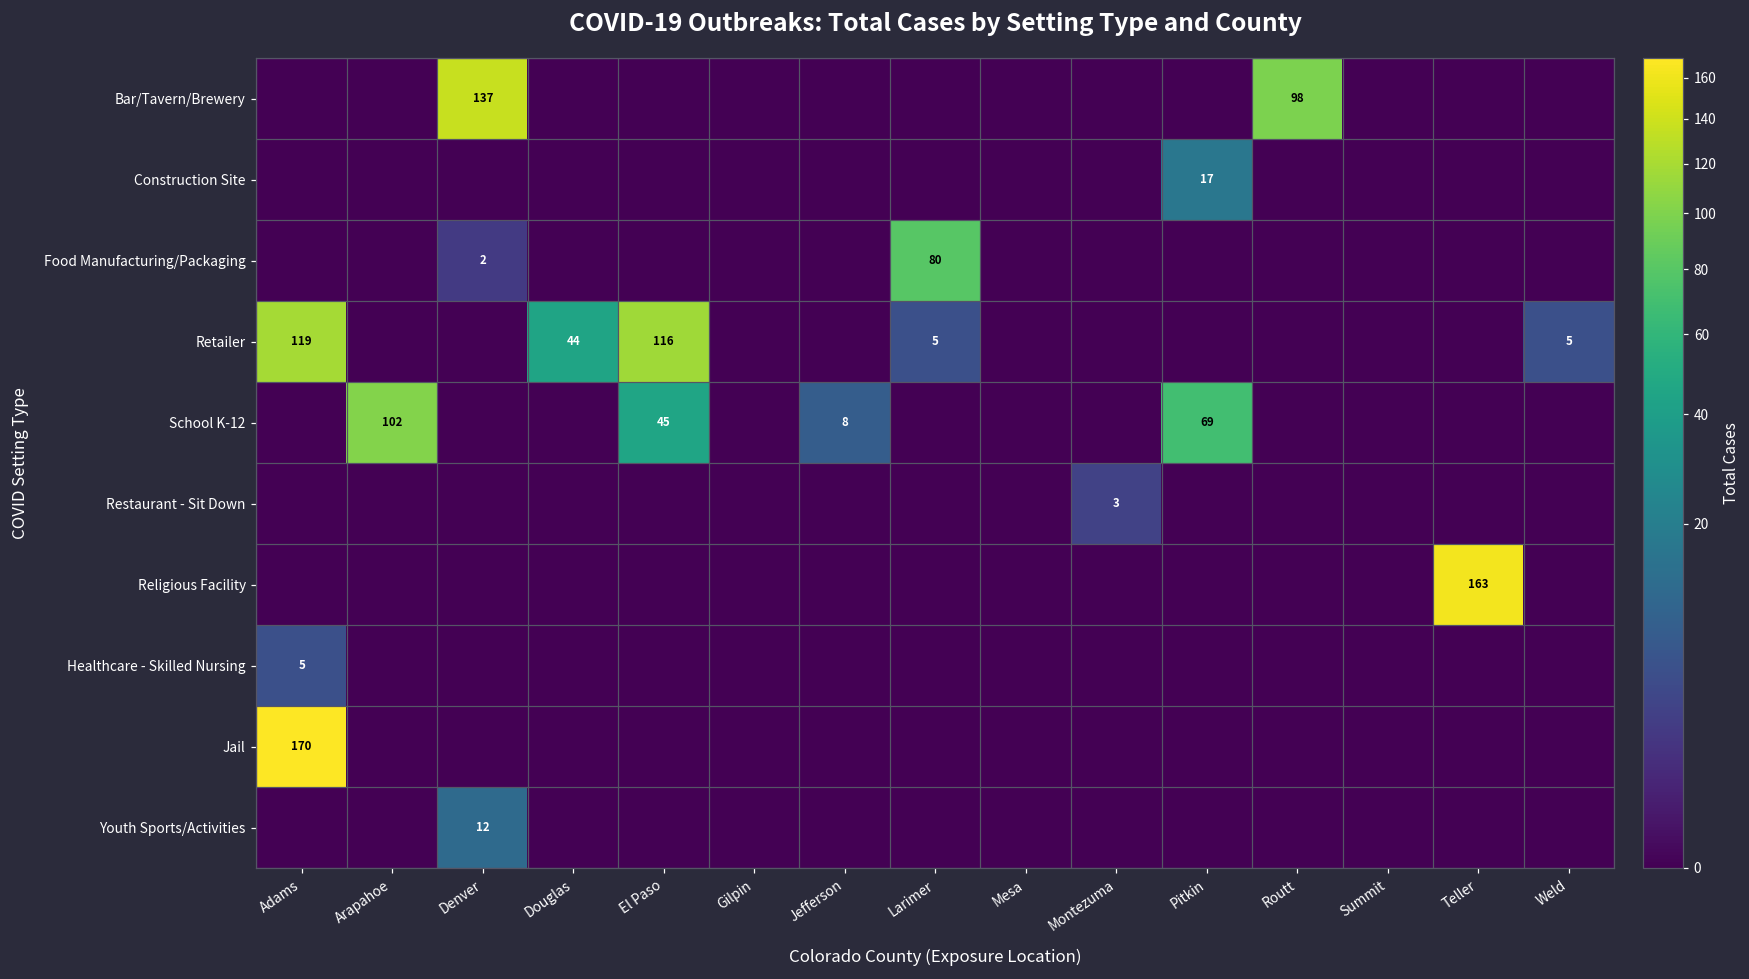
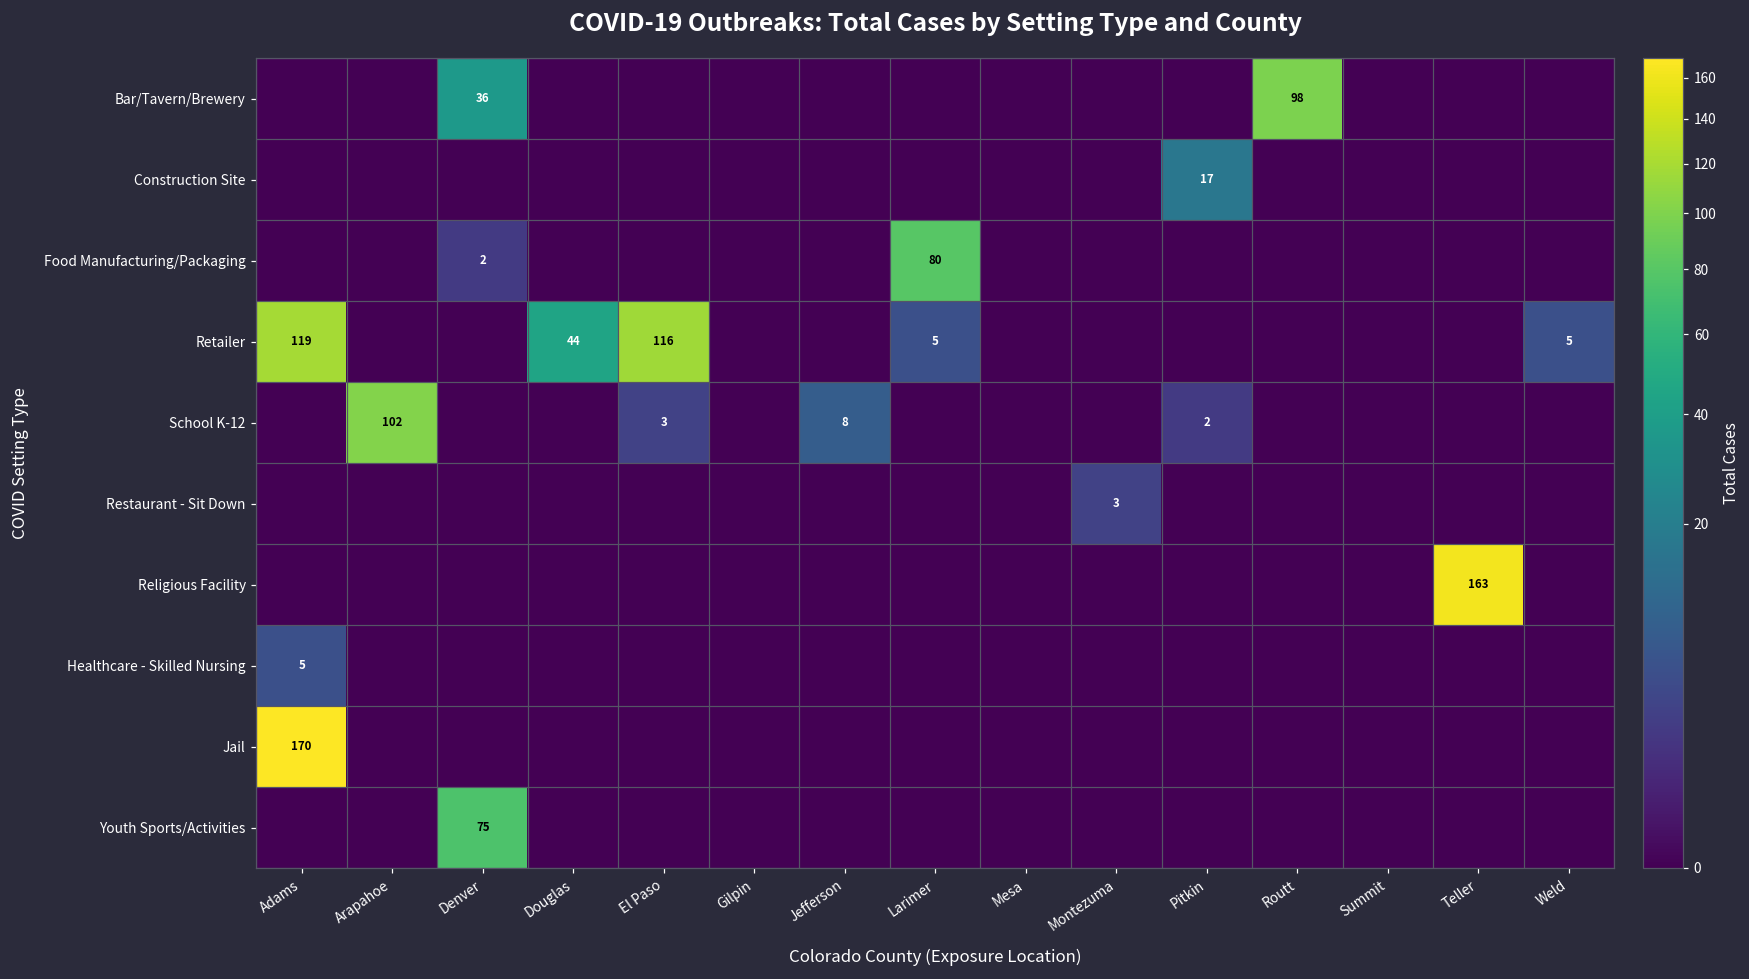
  {
    "Bar/Tavern/Brewery": {
-     "Denver": 137,
+     "Denver": 36,
      "Routt": 98
    },
    "Construction Site": {
      "Pitkin": 17
    },
    "Food Manufacturing/Packaging": {
      "Denver": 2,
      "Larimer": 80
    },
    "Retailer": {
      "Adams": 119,
      "Douglas": 44,
      "El Paso": 116,
      "Larimer": 5,
      "Weld": 5
    },
    "School K-12": {
      "Arapahoe": 102,
-     "El Paso": 45,
+     "El Paso": 3,
      "Jefferson": 8,
-     "Pitkin": 69
+     "Pitkin": 2
    },
    "Restaurant - Sit Down": {
      "Montezuma": 3
    },
    "Religious Facility": {
      "Teller": 163
    },
    "Healthcare - Skilled Nursing": {
      "Adams": 5
    },
    "Jail": {
      "Adams": 170
    },
    "Youth Sports/Activities": {
-     "Denver": 12
+     "Denver": 75
    }
  }
